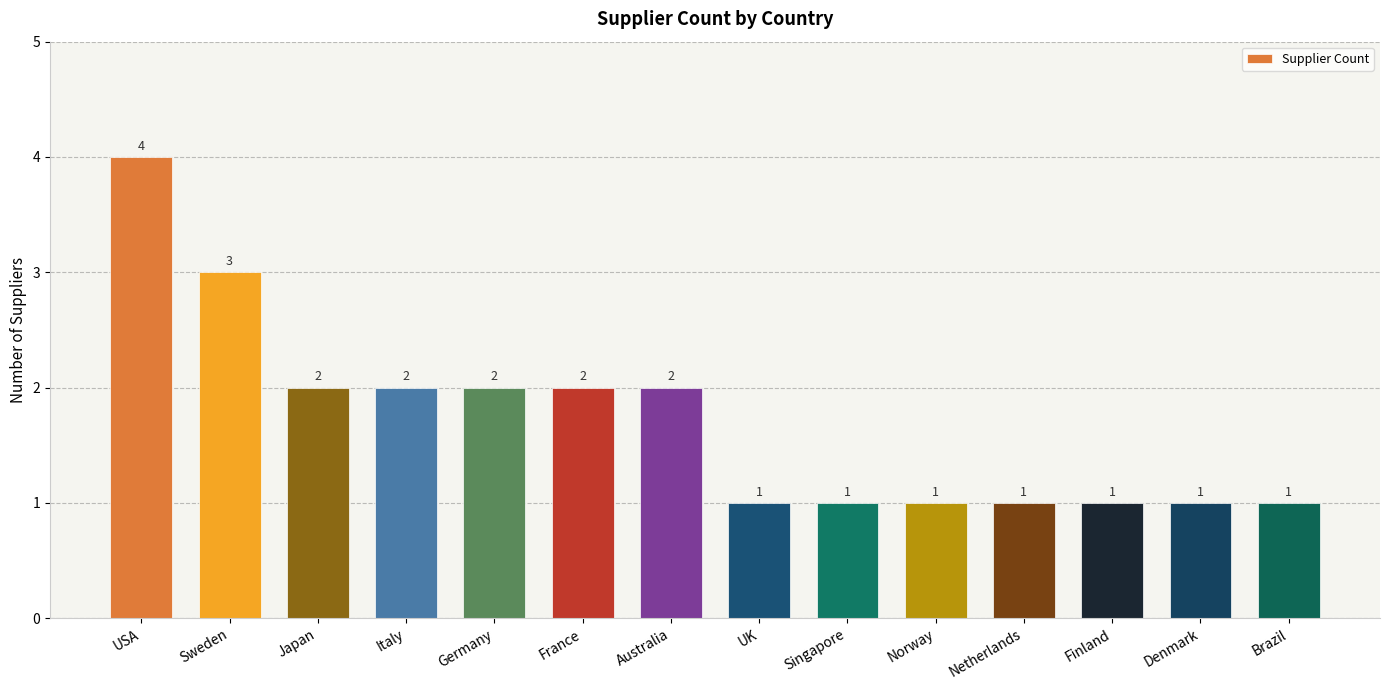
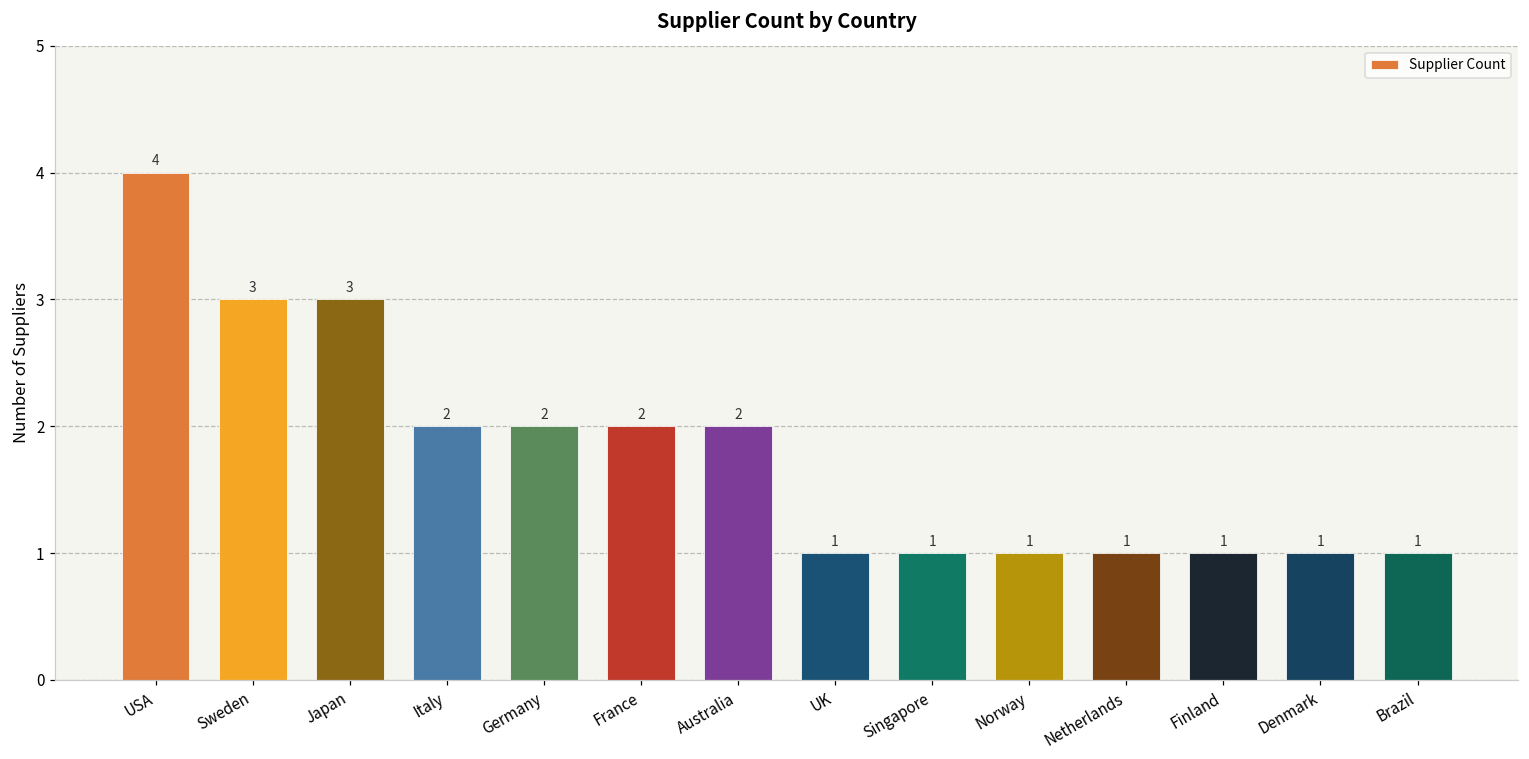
  {
    "USA": 4,
    "Sweden": 3,
-   "Japan": 2,
+   "Japan": 3,
    "Italy": 2,
    "Germany": 2,
    "France": 2,
    "Australia": 2,
    "UK": 1,
    "Singapore": 1,
    "Norway": 1,
    "Netherlands": 1,
    "Finland": 1,
    "Denmark": 1,
    "Brazil": 1
  }
